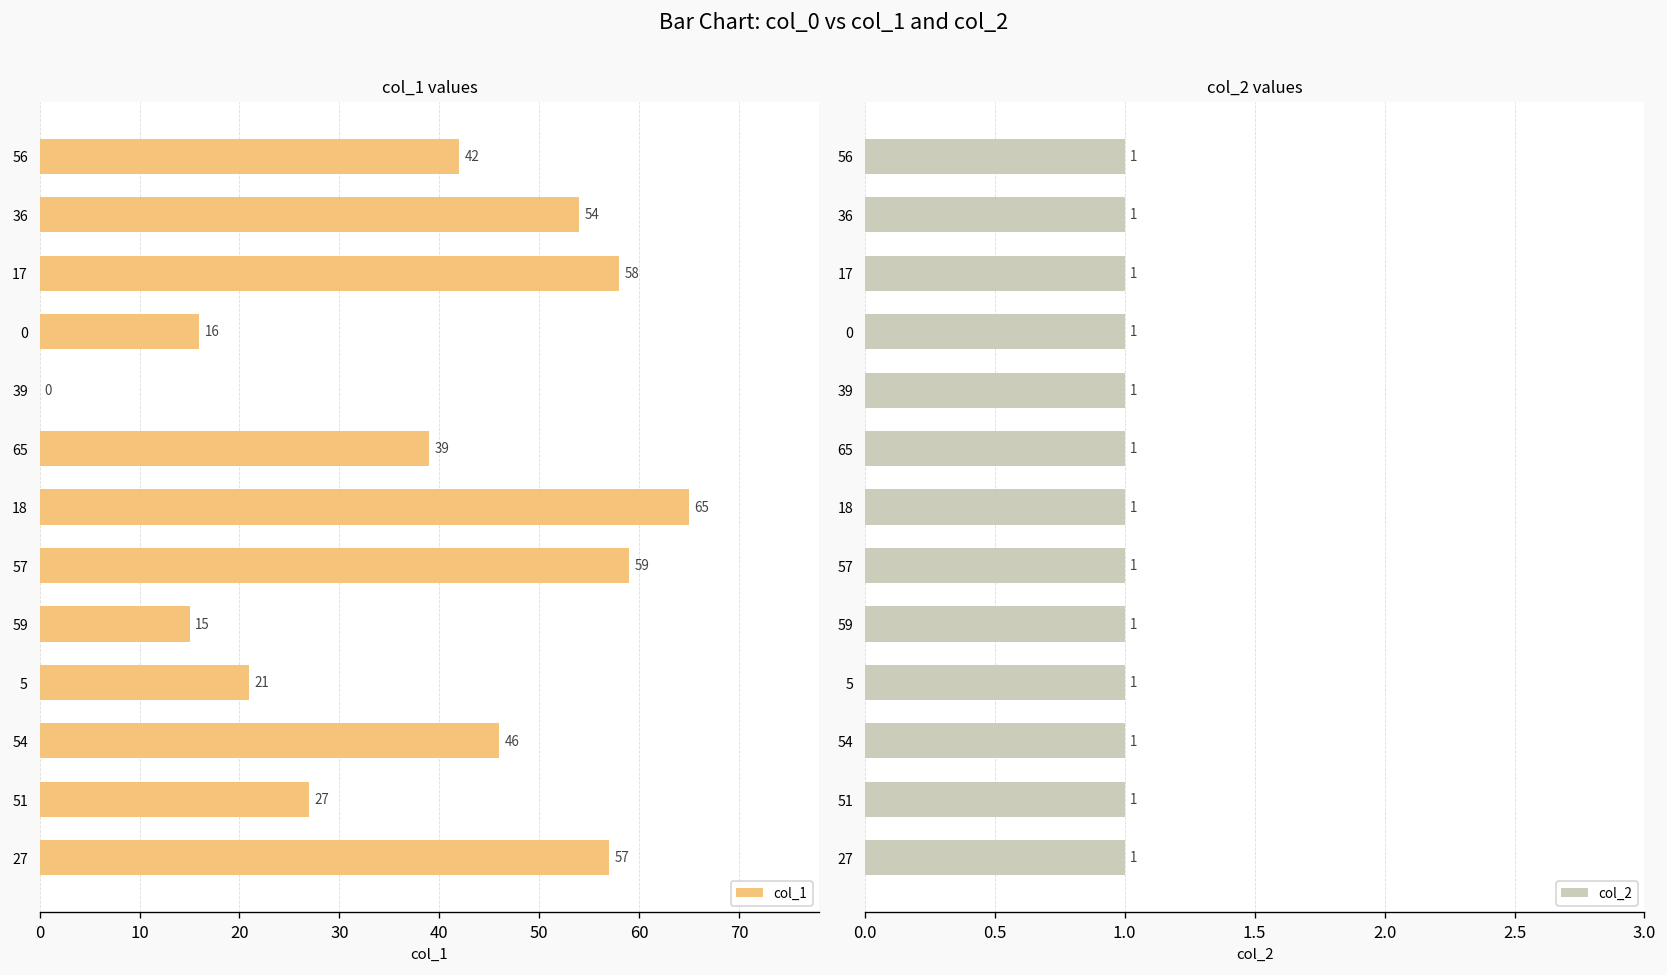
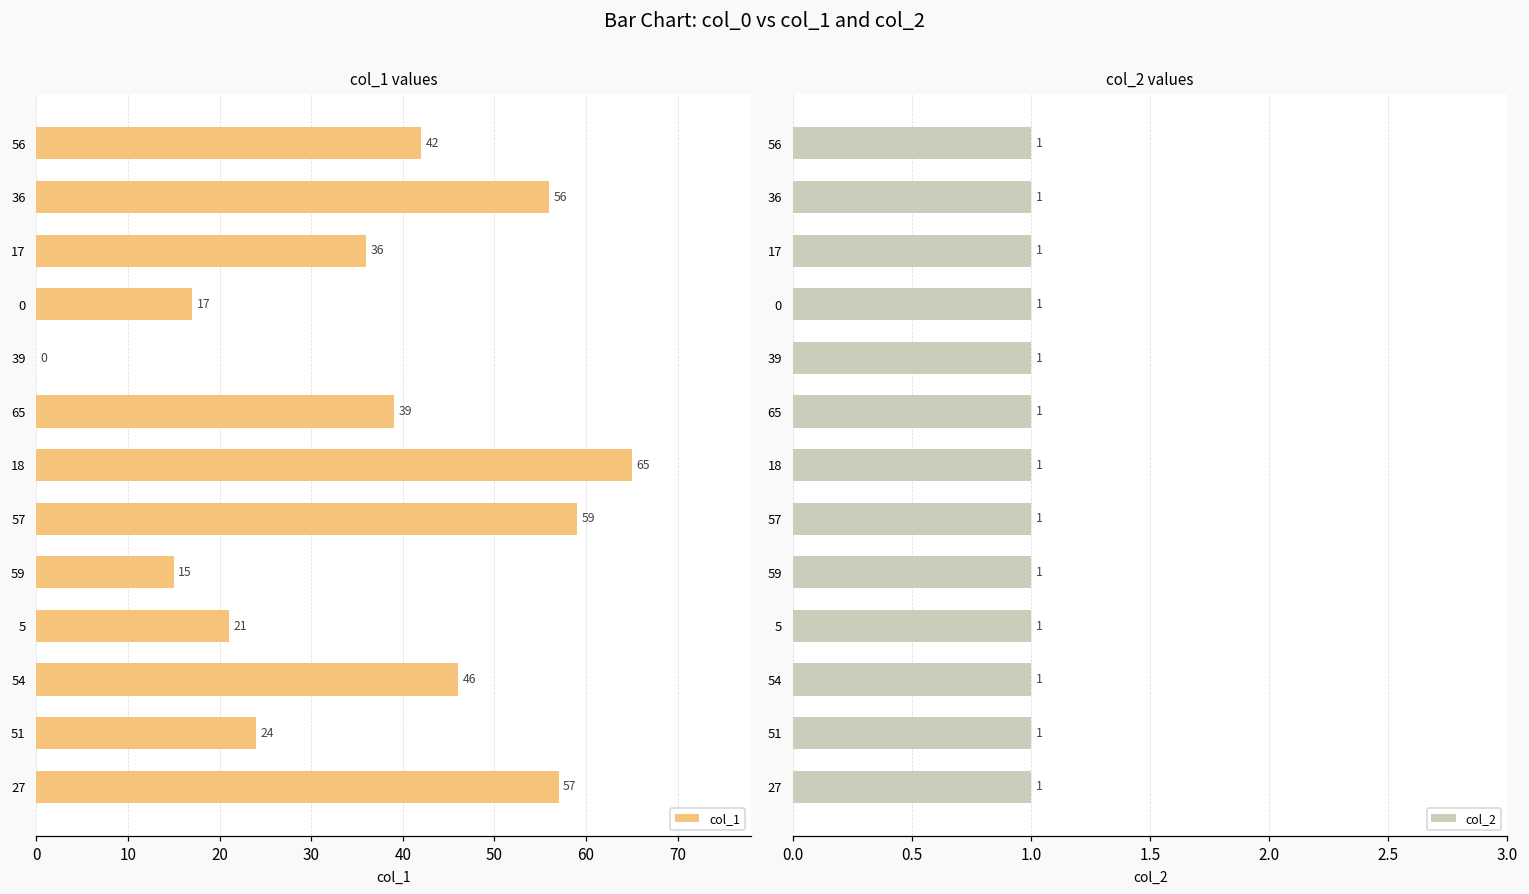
  {
    "col_1 values": {
      "56": 42,
-     "36": 54,
-     "17": 58,
-     "0": 16,
+     "36": 56,
+     "17": 36,
+     "0": 17,
      "39": 0,
      "65": 39,
      "18": 65,
      "57": 59,
      "59": 15,
      "5": 21,
      "54": 46,
-     "51": 27,
+     "51": 24,
      "27": 57
    },
    "col_2 values": {
      "56": 1,
      "36": 1,
      "17": 1,
      "0": 1,
      "39": 1,
      "65": 1,
      "18": 1,
      "57": 1,
      "59": 1,
      "5": 1,
      "54": 1,
      "51": 1,
      "27": 1
    }
  }
